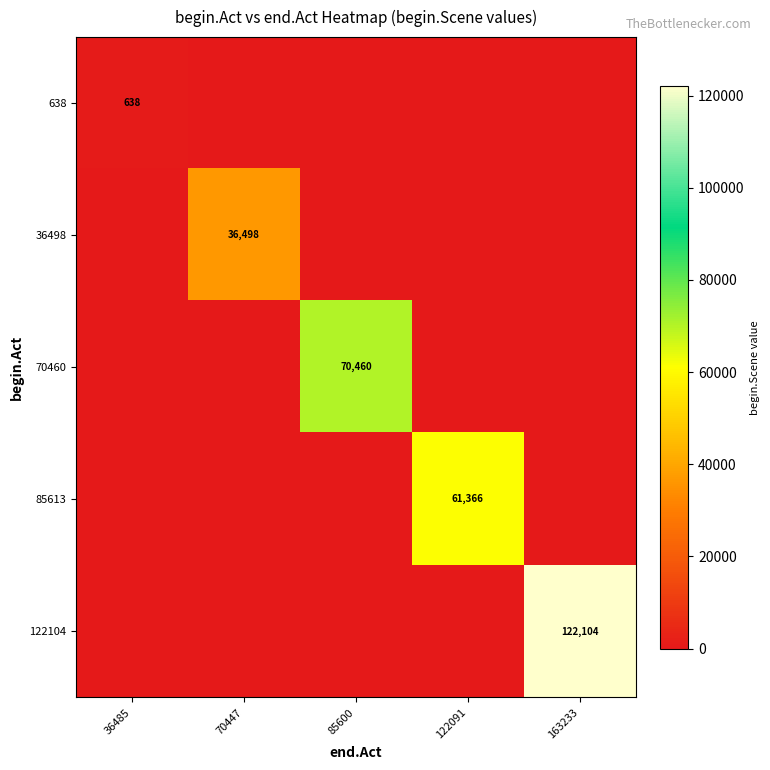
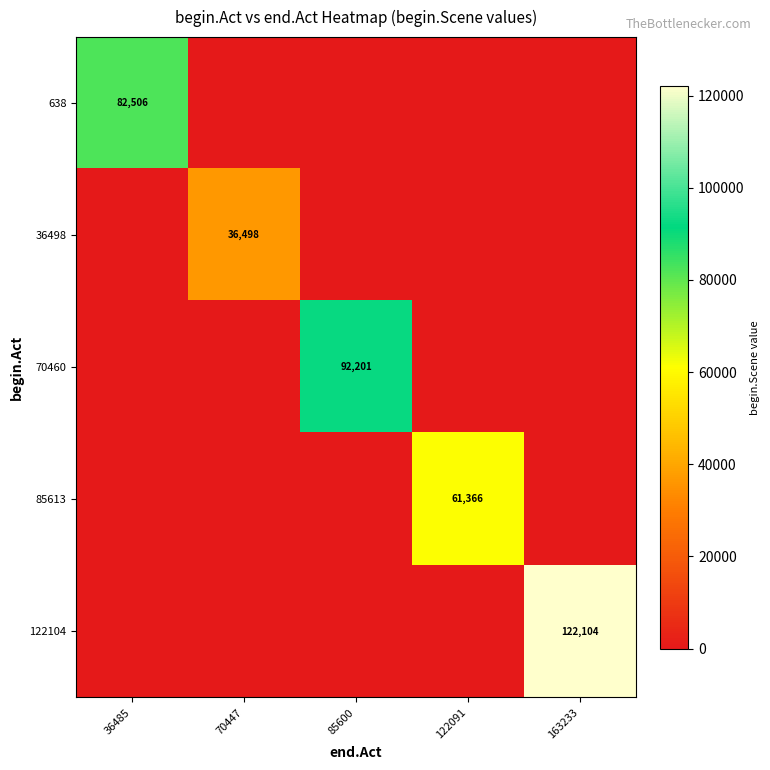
  {
    "638": {
-     "36485": "638"
+     "36485": "82,506"
    },
    "36498": {
      "70447": "36,498"
    },
    "70460": {
-     "85600": "70,460"
+     "85600": "92,201"
    },
    "85613": {
      "122091": "61,366"
    },
    "122104": {
      "163233": "122,104"
    }
  }
